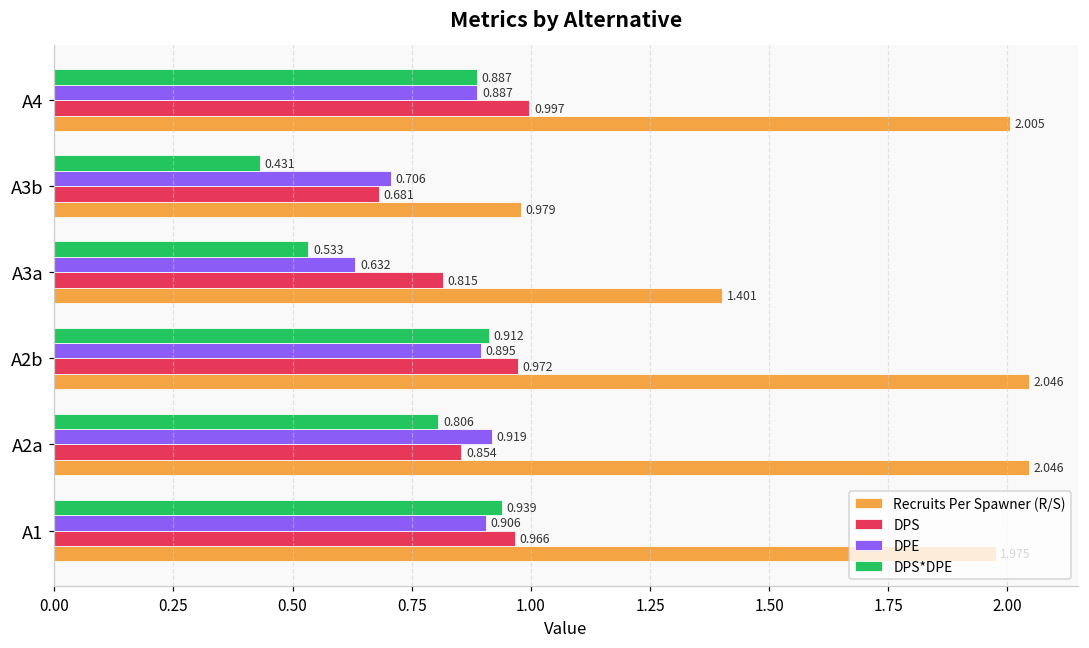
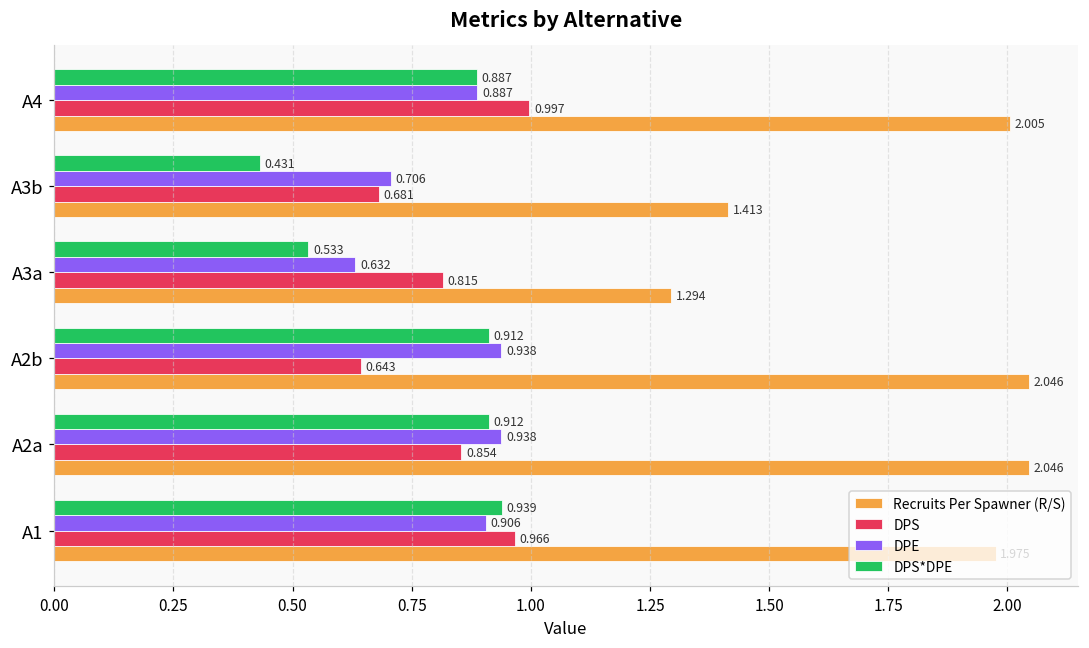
  {
    "Recruits Per Spawner (R/S)": {
      "A4": 2.005,
-     "A3b": 0.979,
-     "A3a": 1.401,
+     "A3b": 1.413,
+     "A3a": 1.294,
      "A2b": 2.046,
      "A2a": 2.046
    },
    "DPS": {
      "A4": 0.997,
      "A3b": 0.681,
      "A3a": 0.815,
-     "A2b": 0.972,
+     "A2b": 0.643,
      "A2a": 0.854,
      "A1": 0.966
    },
    "DPE": {
      "A4": 0.887,
      "A3b": 0.706,
      "A3a": 0.632,
-     "A2b": 0.895,
-     "A2a": 0.919,
+     "A2b": 0.938,
+     "A2a": 0.938,
      "A1": 0.906
    },
    "DPS*DPE": {
      "A4": 0.887,
      "A3b": 0.431,
      "A3a": 0.533,
      "A2b": 0.912,
-     "A2a": 0.806,
+     "A2a": 0.912,
      "A1": 0.939
    }
  }
